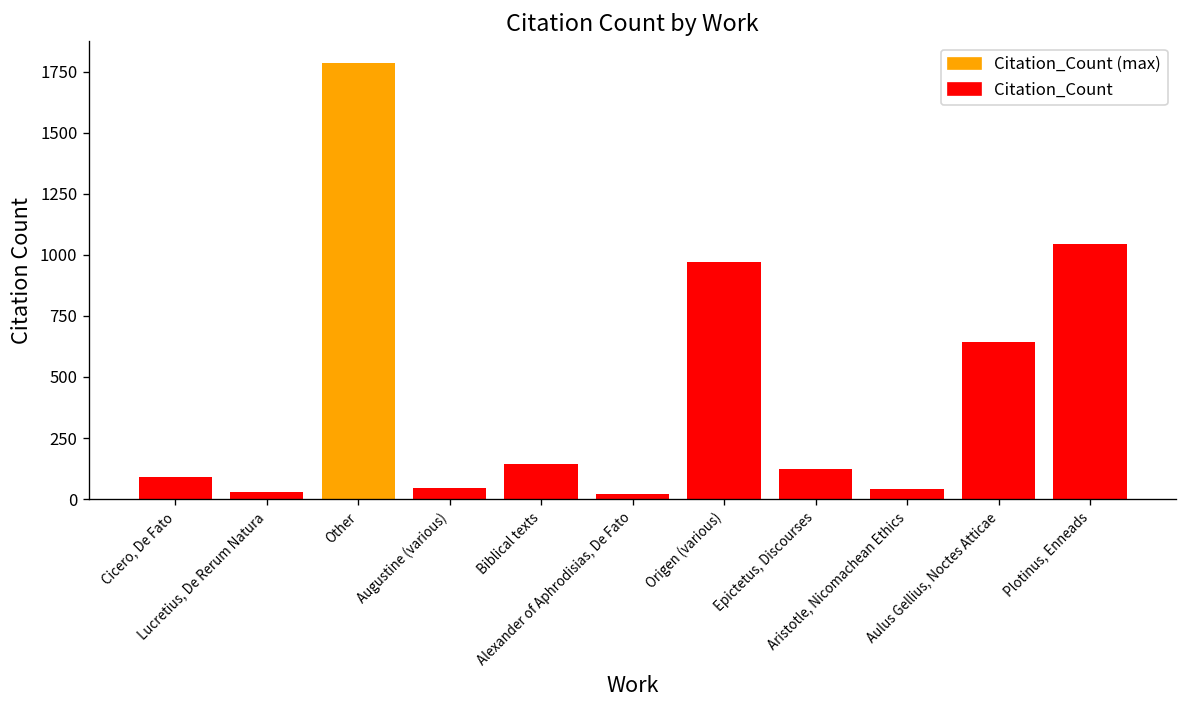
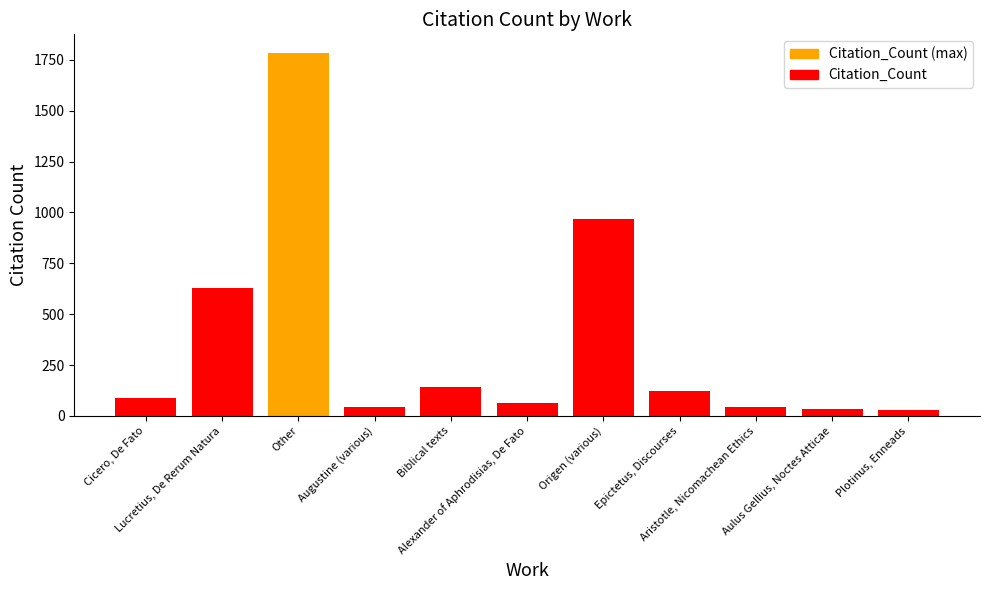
  {
    "Cicero, De Fato": 90,
-   "Lucretius, De Rerum Natura": 30,
+   "Lucretius, De Rerum Natura": 630,
    "Other": 1790,
    "Augustine (various)": 50,
    "Biblical texts": 140,
-   "Alexander of Aphrodisias, De Fato": 20,
+   "Alexander of Aphrodisias, De Fato": 70,
    "Origen (various)": 970,
    "Epictetus, Discourses": 120,
    "Aristotle, Nicomachean Ethics": 40,
-   "Aulus Gellius, Noctes Atticae": 640,
-   "Plotinus, Enneads": 1040
+   "Aulus Gellius, Noctes Atticae": 30,
+   "Plotinus, Enneads": 30
  }
